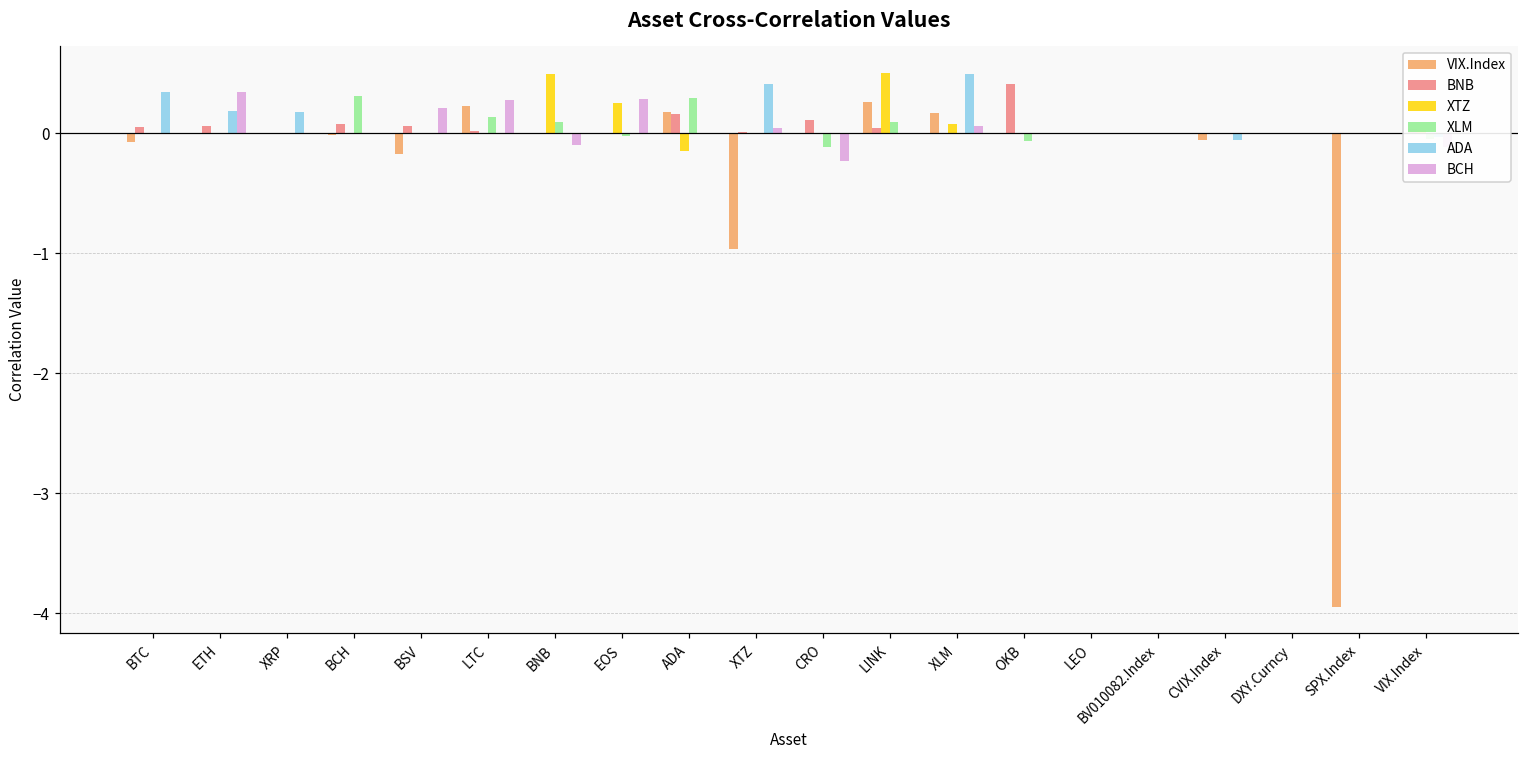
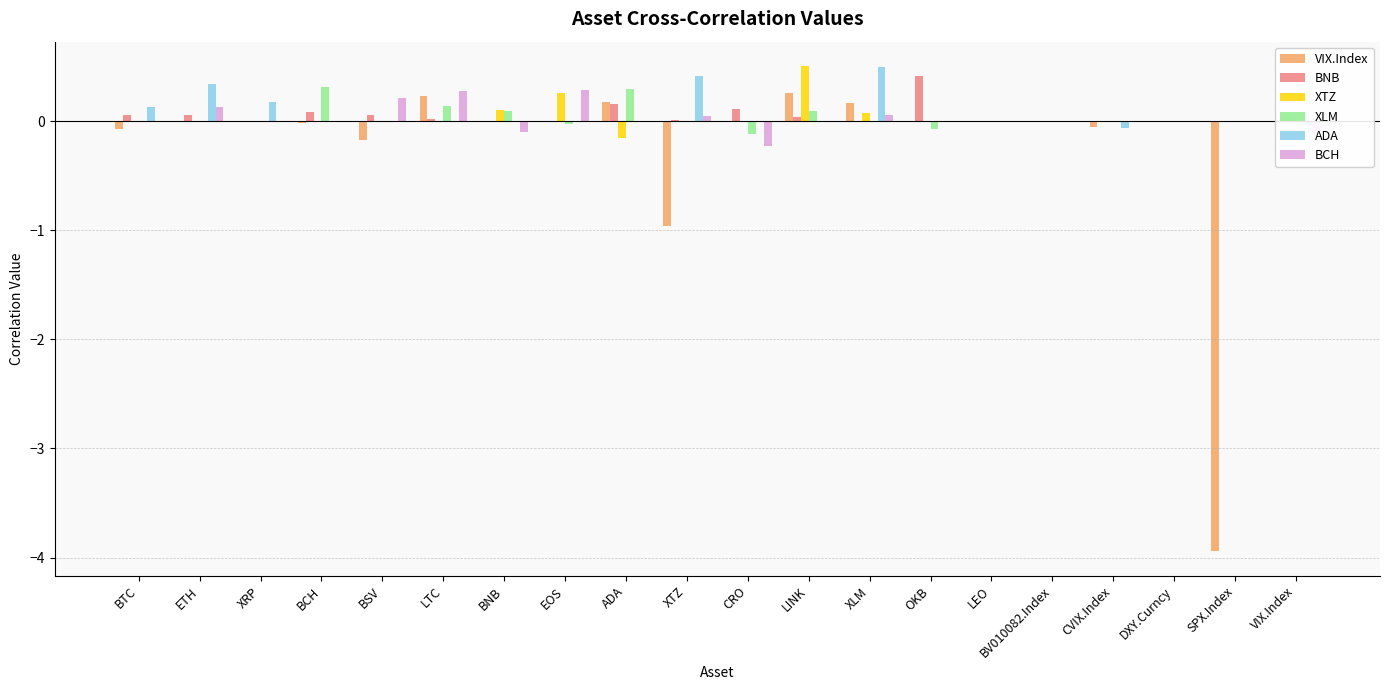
  {
    "XTZ": {
      "BTC": 0.00,
      "ETH": 0.00,
      "XRP": 0.00,
      "BCH": 0.00,
      "BSV": 0.00,
      "LTC": 0.00,
-     "BNB": 0.49,
+     "BNB": 0.10,
      "EOS": 0.26,
      "ADA": -0.15,
      "XTZ": 0.00,
      "CRO": 0.00,
      "LINK": 0.51,
      "XLM": 0.07,
      "OKB": 0.00,
      "LEO": 0.00,
      "BV010082.Index": 0.00,
      "CVIX.Index": 0.00,
      "DXY.Curncy": 0.00,
      "SPX.Index": 0.00
    },
    "XLM": {
      "BTC": 0.00,
      "ETH": 0.00,
      "XRP": 0.00,
      "BCH": 0.31,
      "BSV": 0.00,
      "LTC": 0.13,
      "BNB": 0.09,
      "EOS": -0.02,
      "ADA": 0.29,
      "XTZ": 0.00,
      "CRO": -0.12,
      "LINK": 0.09,
      "XLM": 0.00,
      "OKB": -0.07,
      "LEO": 0.00,
      "BV010082.Index": 0.00,
      "CVIX.Index": 0.00,
      "DXY.Curncy": 0.00,
      "SPX.Index": 0.00
    },
    "ADA": {
-     "BTC": 0.34,
-     "ETH": 0.18,
+     "BTC": 0.13,
+     "ETH": 0.34,
      "XRP": 0.18,
      "BCH": 0.00,
      "BSV": 0.00,
      "LTC": 0.00,
      "BNB": 0.00,
      "EOS": 0.00,
      "ADA": 0.00,
      "XTZ": 0.41,
      "CRO": 0.00,
      "LINK": 0.00,
      "XLM": 0.49,
      "OKB": 0.00,
      "LEO": 0.00,
      "BV010082.Index": 0.00,
      "CVIX.Index": -0.06,
      "DXY.Curncy": 0.00,
      "SPX.Index": 0.00
    },
    "BCH": {
      "BTC": 0.00,
-     "ETH": 0.34,
+     "ETH": 0.13,
      "XRP": 0.00,
      "BCH": 0.00,
      "BSV": 0.21,
      "LTC": 0.28,
      "BNB": -0.10,
      "EOS": 0.29,
      "ADA": 0.00,
      "XTZ": 0.05,
      "CRO": -0.23,
      "LINK": 0.00,
      "XLM": 0.06,
      "OKB": 0.00,
      "LEO": 0.00,
      "BV010082.Index": 0.00,
      "CVIX.Index": 0.00,
      "DXY.Curncy": 0.00,
      "SPX.Index": 0.00
    }
  }
